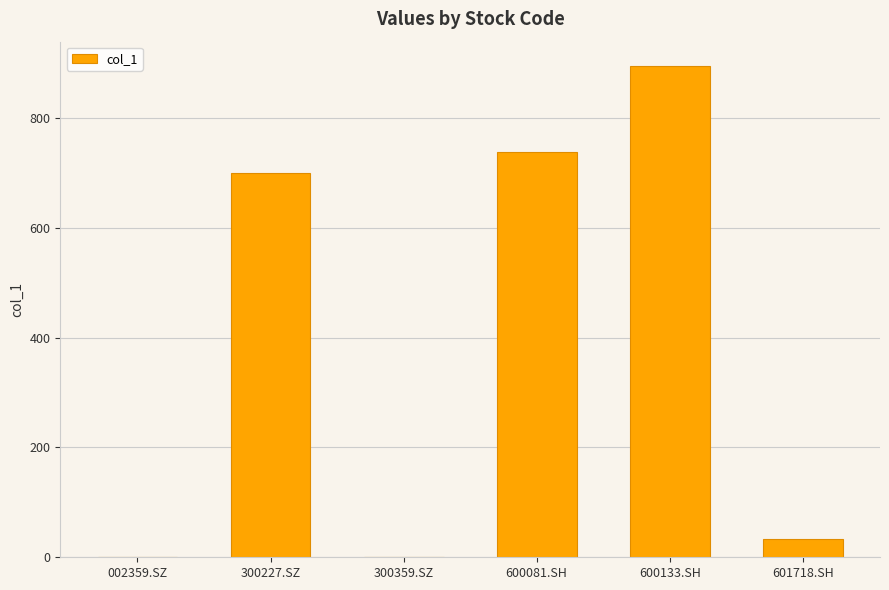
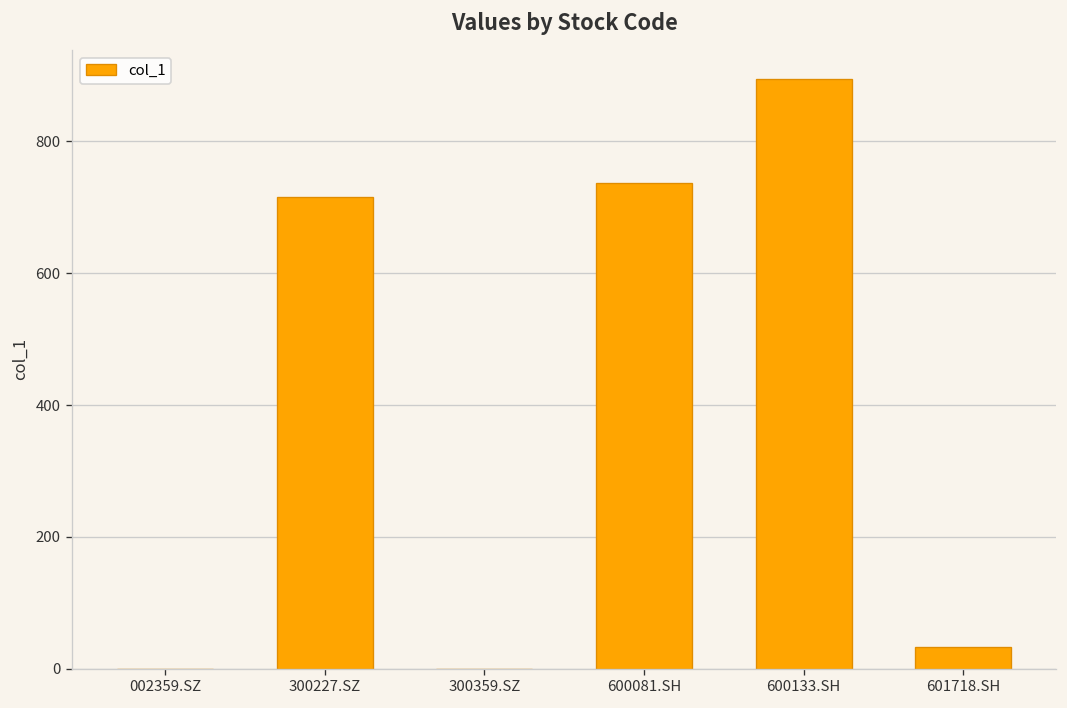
  {
-   "300227.SZ": 700,
+   "300227.SZ": 720,
    "600081.SH": 740,
    "600133.SH": 890,
    "601718.SH": 30
  }
